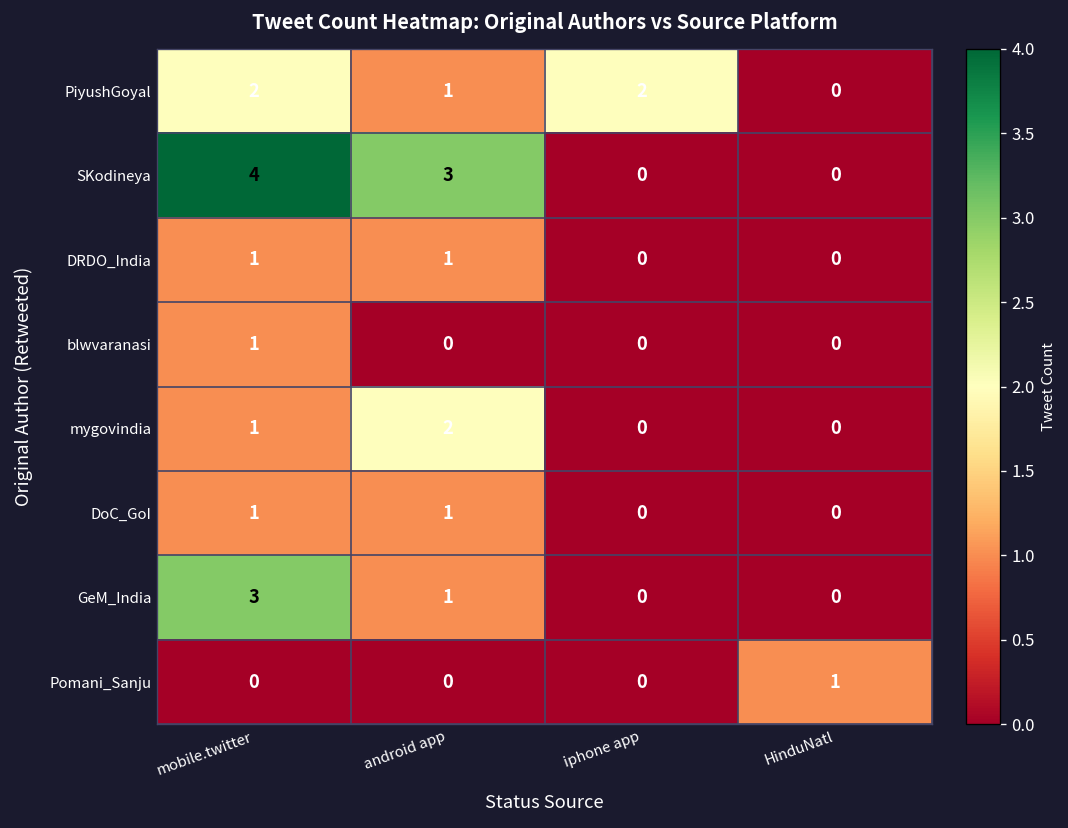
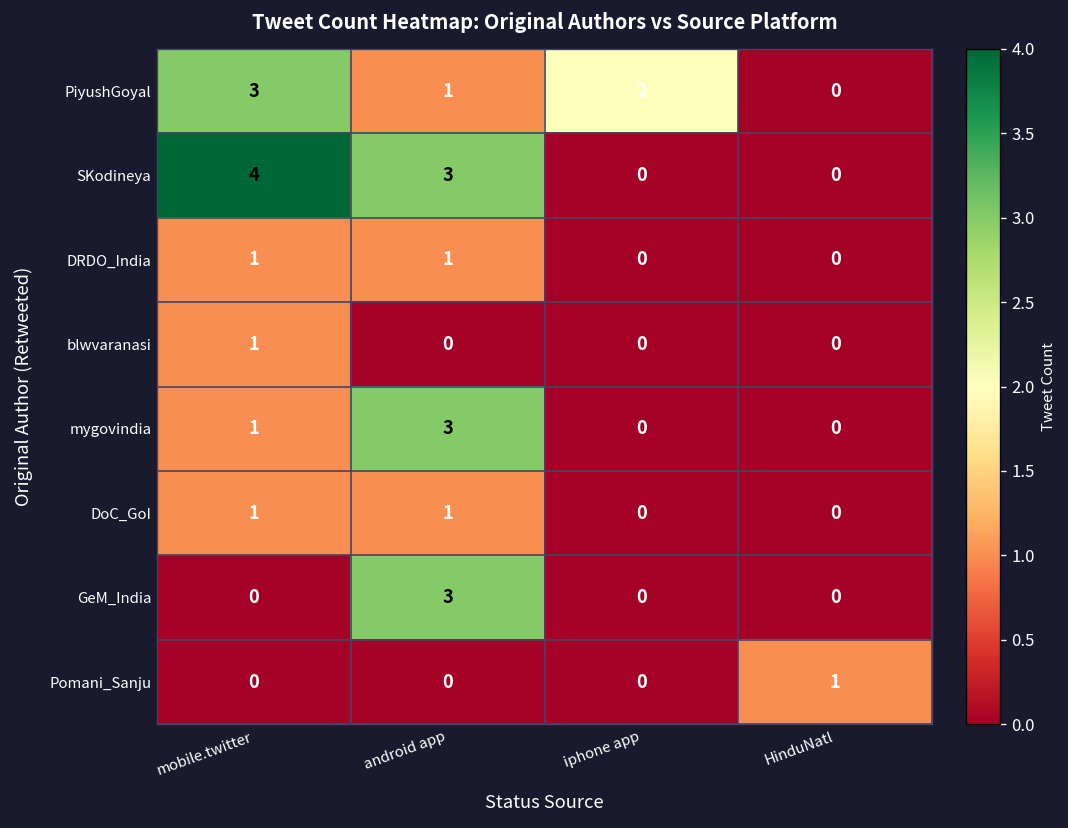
  {
    "PiyushGoyal": {
-     "mobile.twitter": 2,
+     "mobile.twitter": 3,
      "android app": 1,
      "iphone app": 2,
      "HinduNatl": 0
    },
    "SKodineya": {
      "mobile.twitter": 4,
      "android app": 3,
      "iphone app": 0,
      "HinduNatl": 0
    },
    "DRDO_India": {
      "mobile.twitter": 1,
      "android app": 1,
      "iphone app": 0,
      "HinduNatl": 0
    },
    "blwvaranasi": {
      "mobile.twitter": 1,
      "android app": 0,
      "iphone app": 0,
      "HinduNatl": 0
    },
    "mygovindia": {
      "mobile.twitter": 1,
-     "android app": 2,
+     "android app": 3,
      "iphone app": 0,
      "HinduNatl": 0
    },
    "DoC_GoI": {
      "mobile.twitter": 1,
      "android app": 1,
      "iphone app": 0,
      "HinduNatl": 0
    },
    "GeM_India": {
-     "mobile.twitter": 3,
-     "android app": 1,
+     "mobile.twitter": 0,
+     "android app": 3,
      "iphone app": 0,
      "HinduNatl": 0
    },
    "Pomani_Sanju": {
      "mobile.twitter": 0,
      "android app": 0,
      "iphone app": 0,
      "HinduNatl": 1
    }
  }
